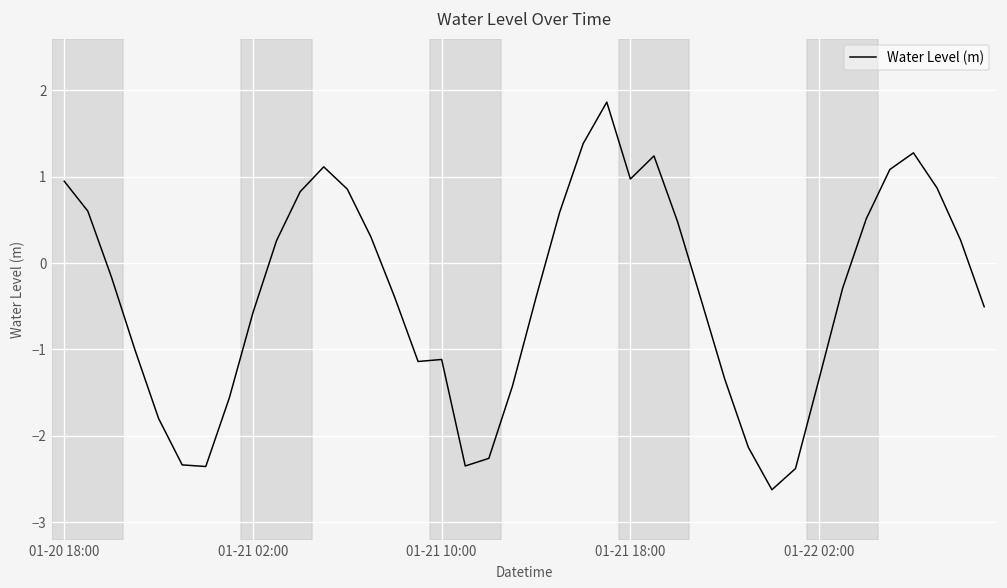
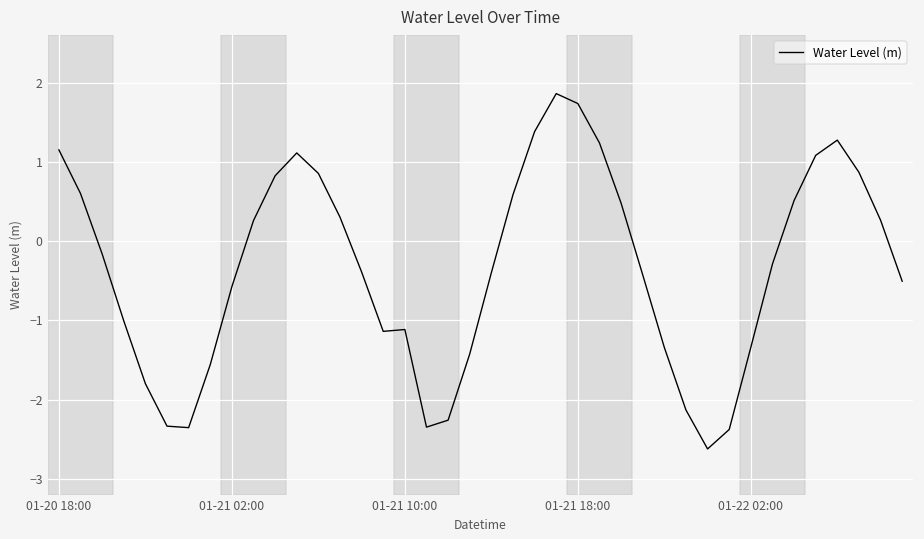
  {
-   "01-20 18:00": 0.9,
+   "01-20 18:00": 1.2,
    "01-21 02:00": -0.6,
    "01-21 10:00": -1.1,
-   "01-21 18:00": 1.0,
+   "01-21 18:00": 1.7,
    "01-22 02:00": -1.3
  }
